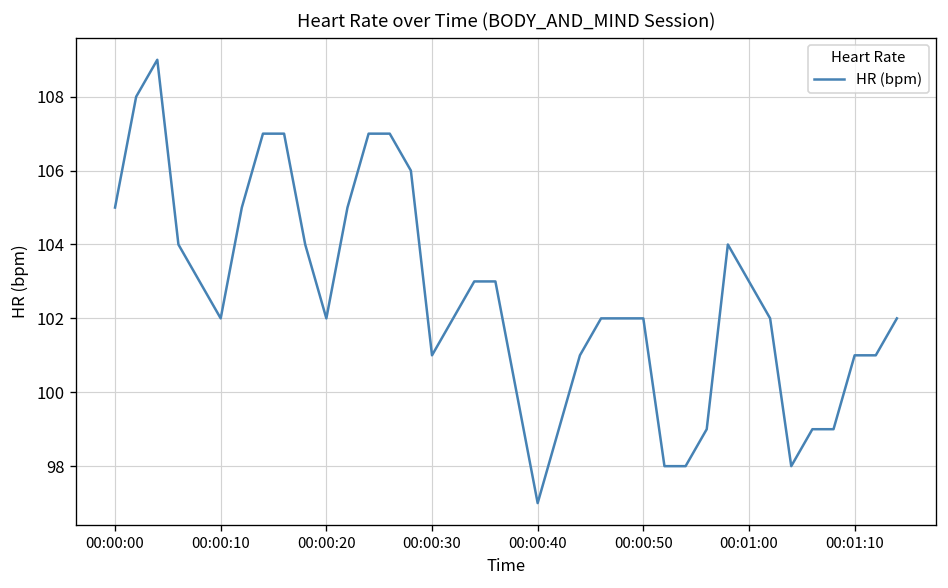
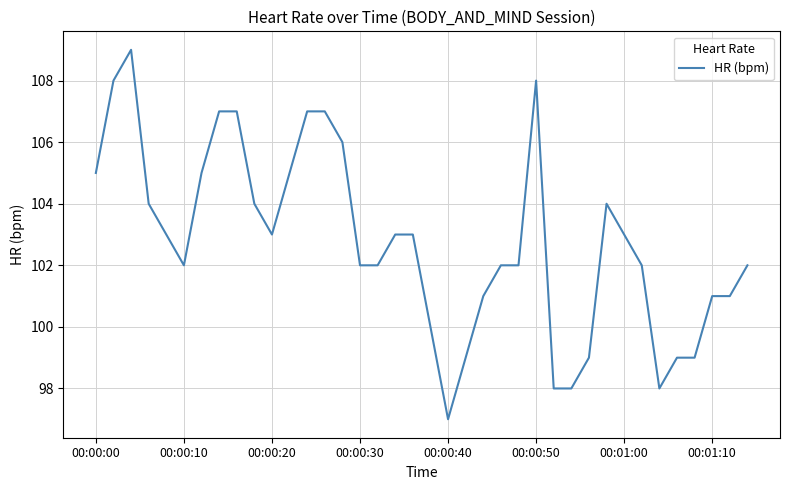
  {
    "00:00:00": 105,
    "00:00:10": 102,
-   "00:00:20": 102,
-   "00:00:30": 101,
+   "00:00:20": 103,
+   "00:00:30": 102,
    "00:00:40": 97,
-   "00:00:50": 102,
+   "00:00:50": 108,
    "00:01:00": 103,
    "00:01:10": 101
  }
